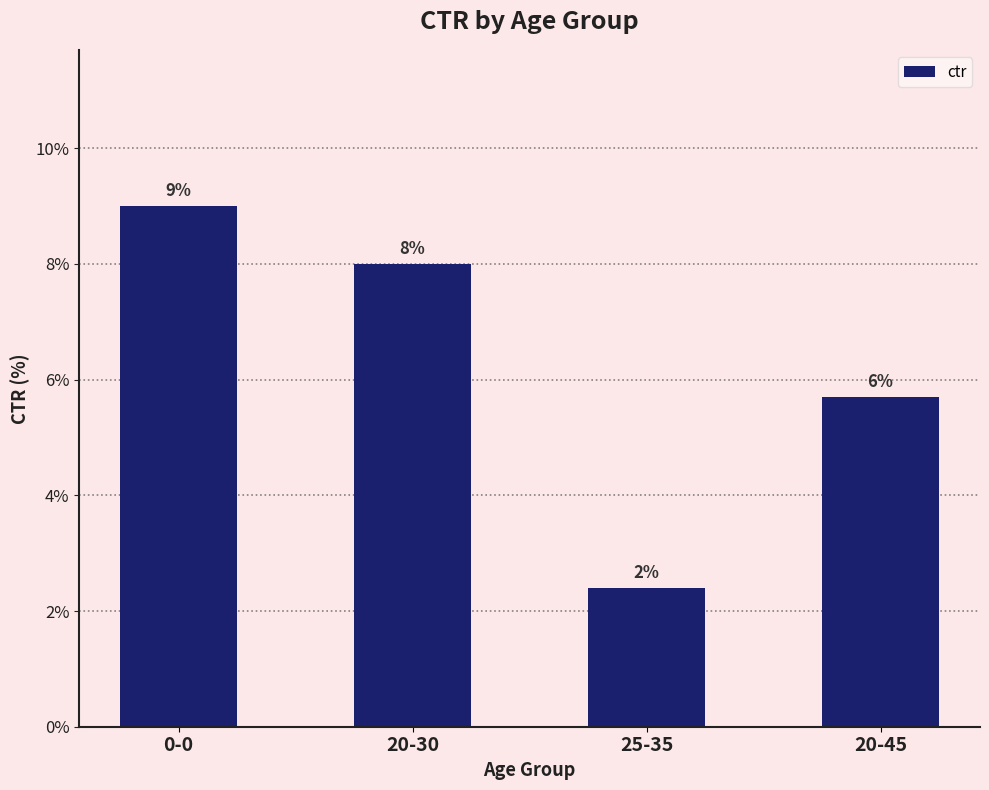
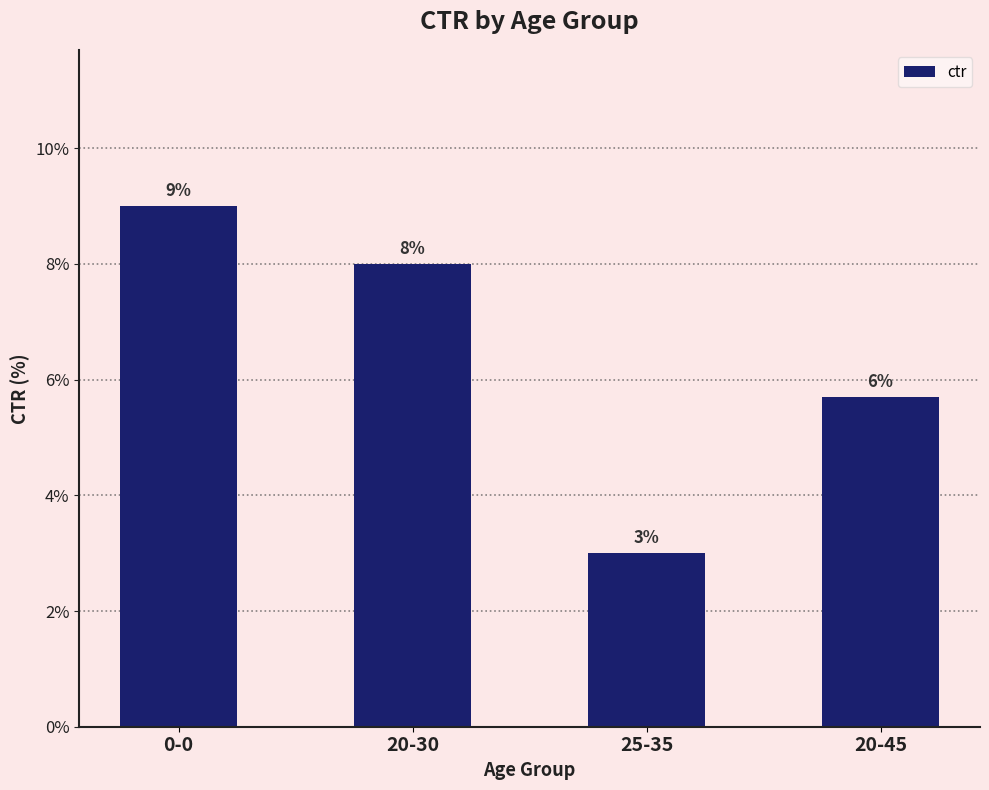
  {
    "0-0": "9%",
    "20-30": "8%",
-   "25-35": "2%",
+   "25-35": "3%",
    "20-45": "6%"
  }
